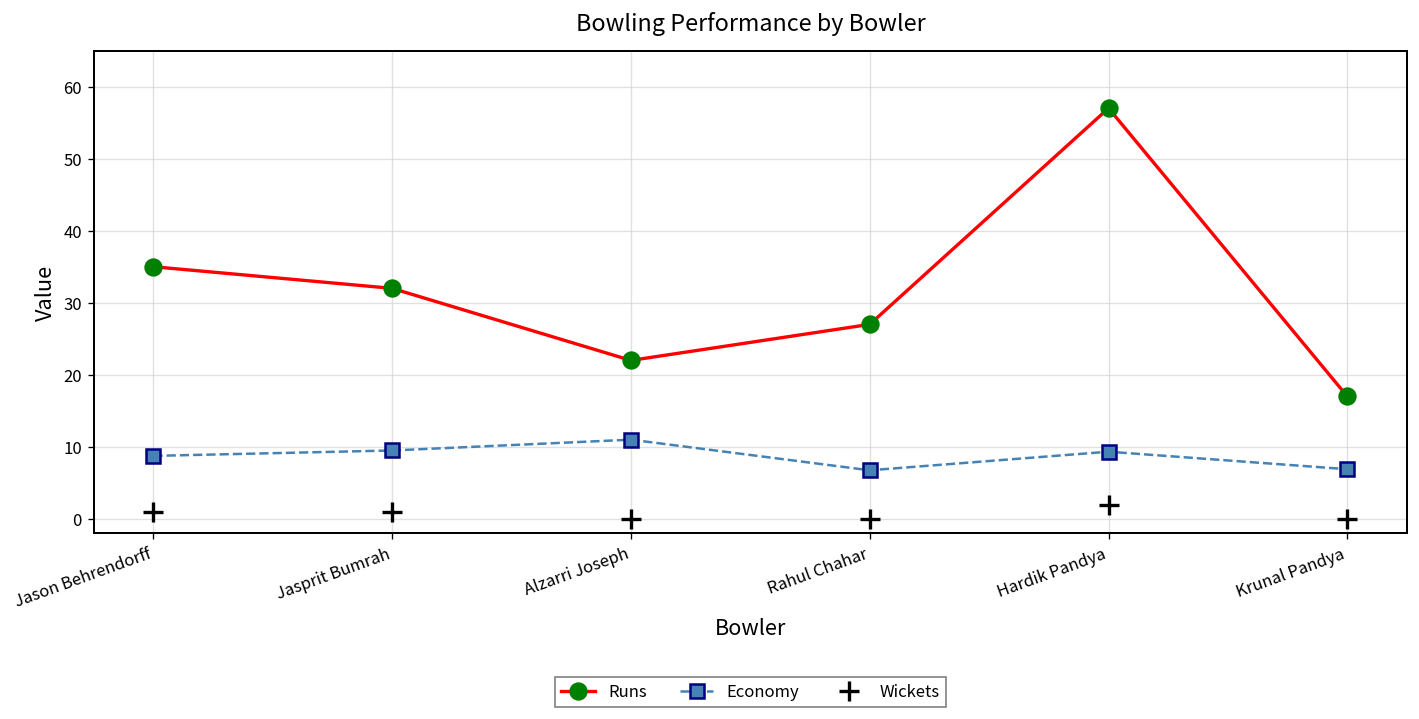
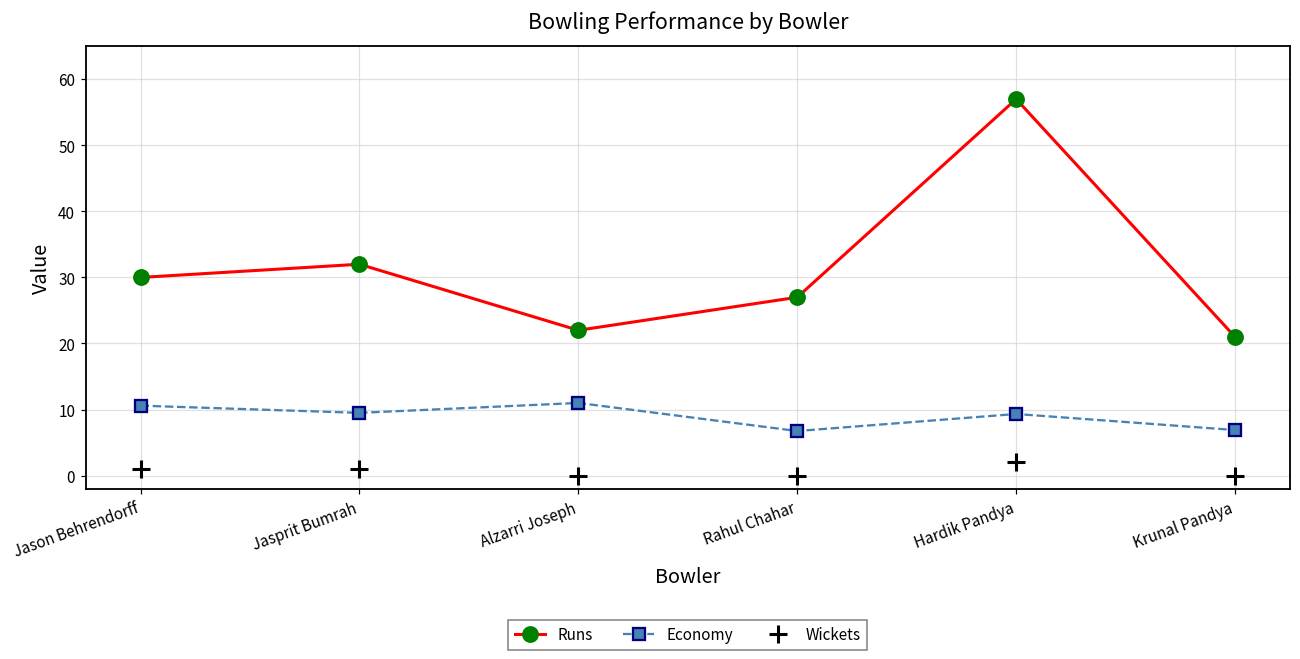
  {
    "Runs": {
-     "Jason Behrendorff": 35,
+     "Jason Behrendorff": 30,
      "Jasprit Bumrah": 32,
      "Alzarri Joseph": 22,
      "Rahul Chahar": 27,
      "Hardik Pandya": 57,
-     "Krunal Pandya": 17
+     "Krunal Pandya": 21
    },
    "Economy": {
-     "Jason Behrendorff": 9,
+     "Jason Behrendorff": 11,
      "Jasprit Bumrah": 10,
      "Alzarri Joseph": 11,
      "Rahul Chahar": 7,
      "Hardik Pandya": 9,
      "Krunal Pandya": 7
    },
    "Wickets": {
      "Jason Behrendorff": 1,
      "Jasprit Bumrah": 1,
      "Alzarri Joseph": 0,
      "Rahul Chahar": 0,
      "Hardik Pandya": 2,
      "Krunal Pandya": 0
    }
  }
